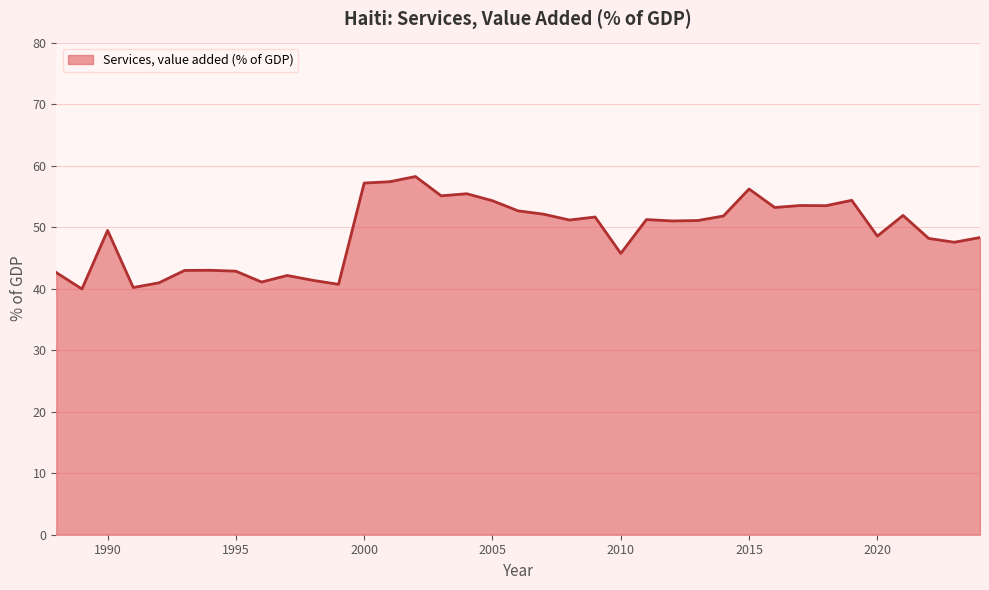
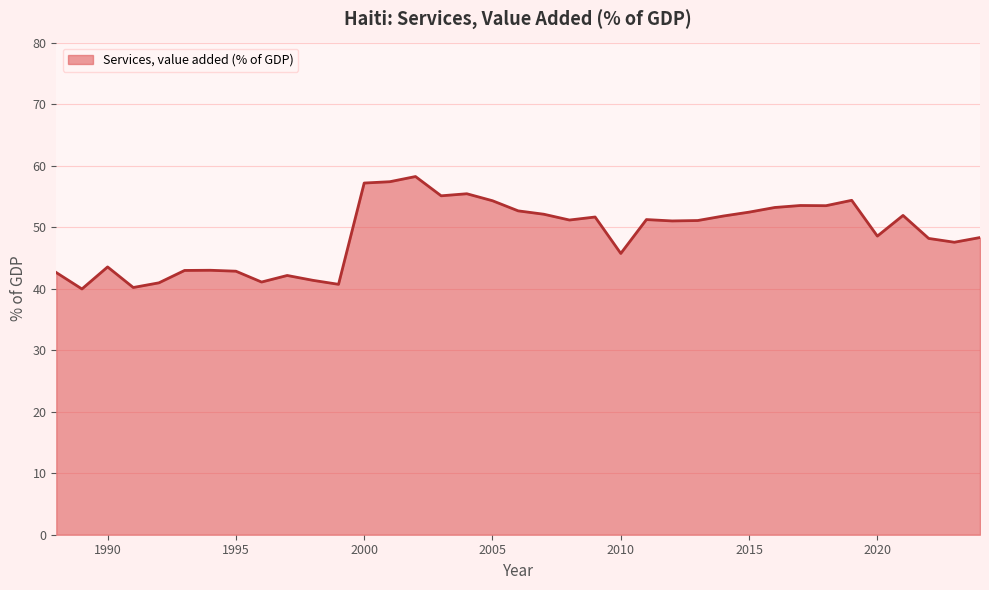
  {
-   "1990": 49,
+   "1990": 44,
    "1995": 43,
    "2000": 57,
    "2005": 54,
    "2010": 46,
-   "2015": 56,
+   "2015": 52,
    "2020": 49
  }
